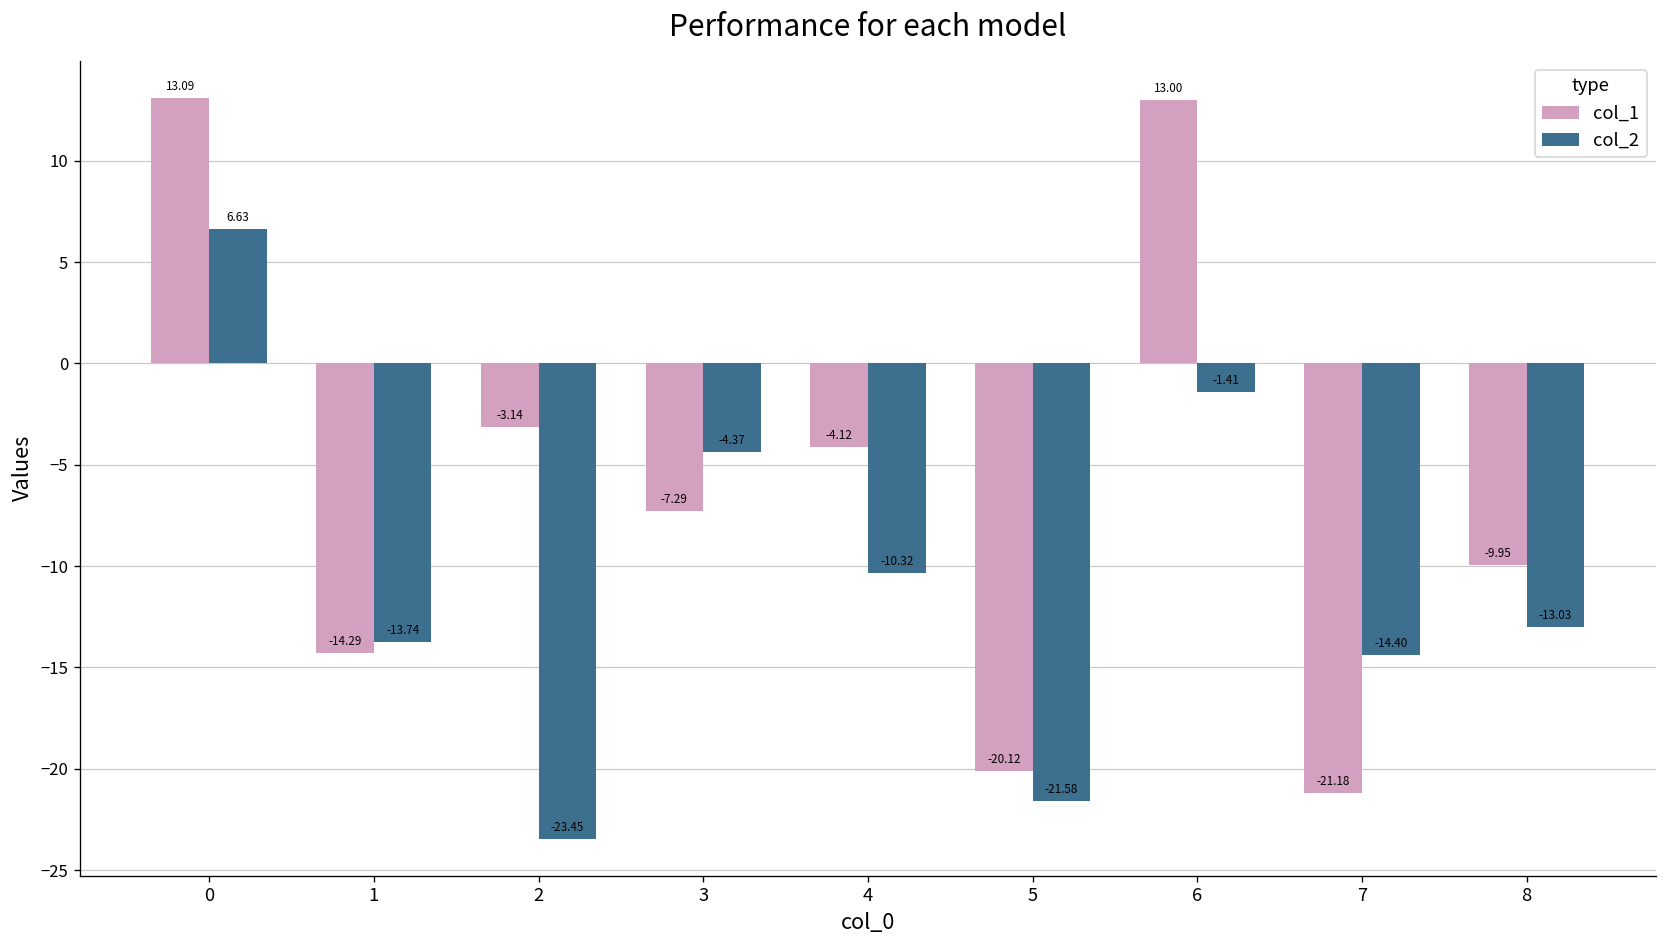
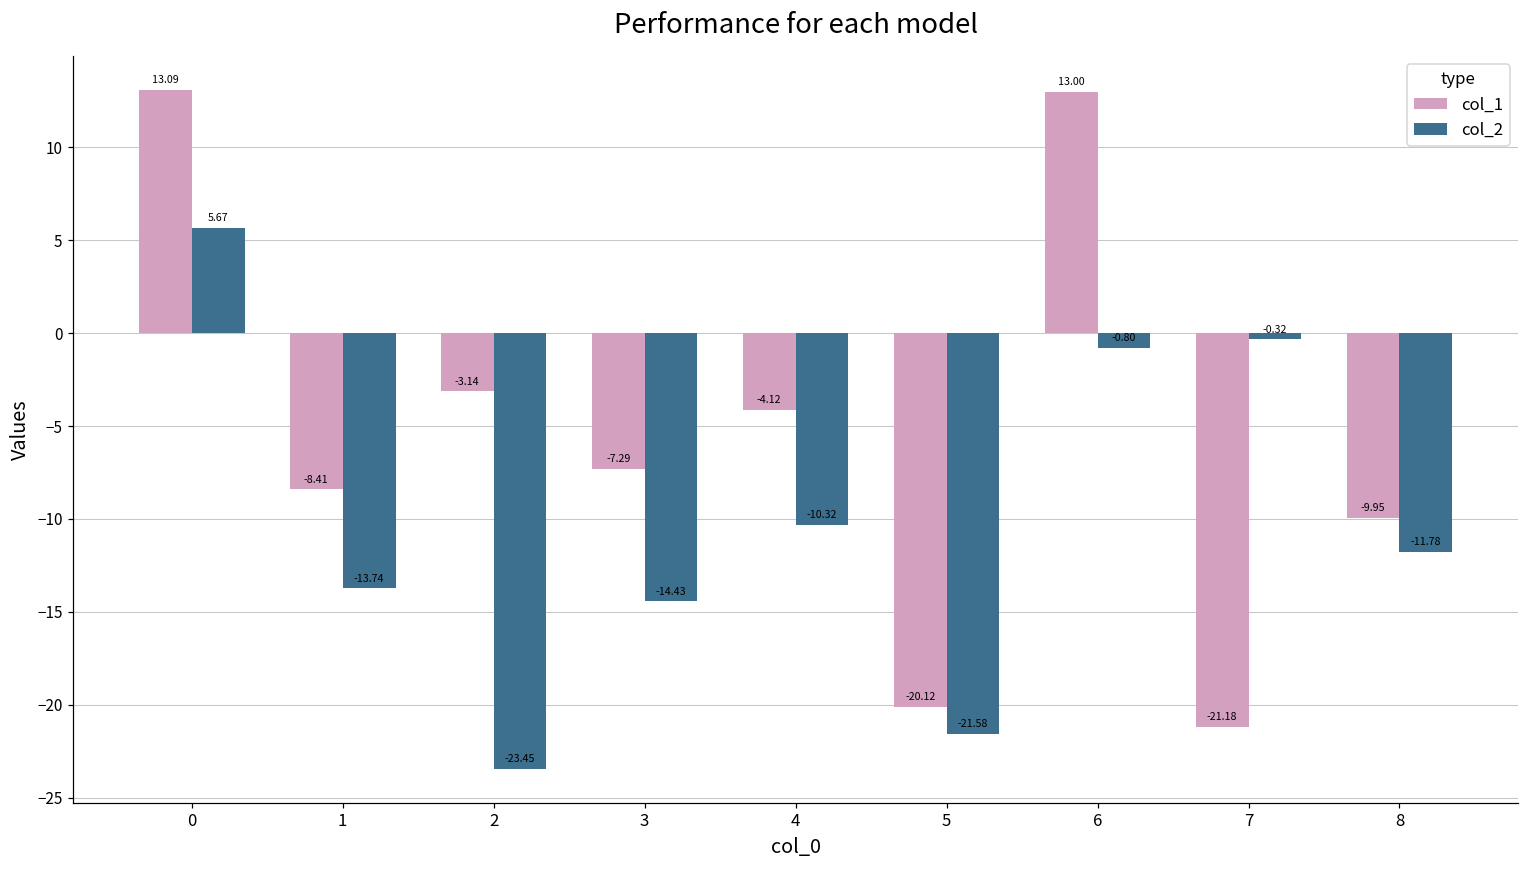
  {
    "col_1": {
      "0": 13.09,
-     "1": -14.29,
+     "1": -8.41,
      "2": -3.14,
      "3": -7.29,
      "4": -4.12,
      "5": -20.12,
      "6": 13.00,
      "7": -21.18,
      "8": -9.95
    },
    "col_2": {
-     "0": 6.63,
+     "0": 5.67,
      "1": -13.74,
      "2": -23.45,
-     "3": -4.37,
+     "3": -14.43,
      "4": -10.32,
      "5": -21.58,
-     "6": -1.41,
-     "7": -14.40,
-     "8": -13.03
+     "6": -0.80,
+     "7": -0.32,
+     "8": -11.78
    }
  }
